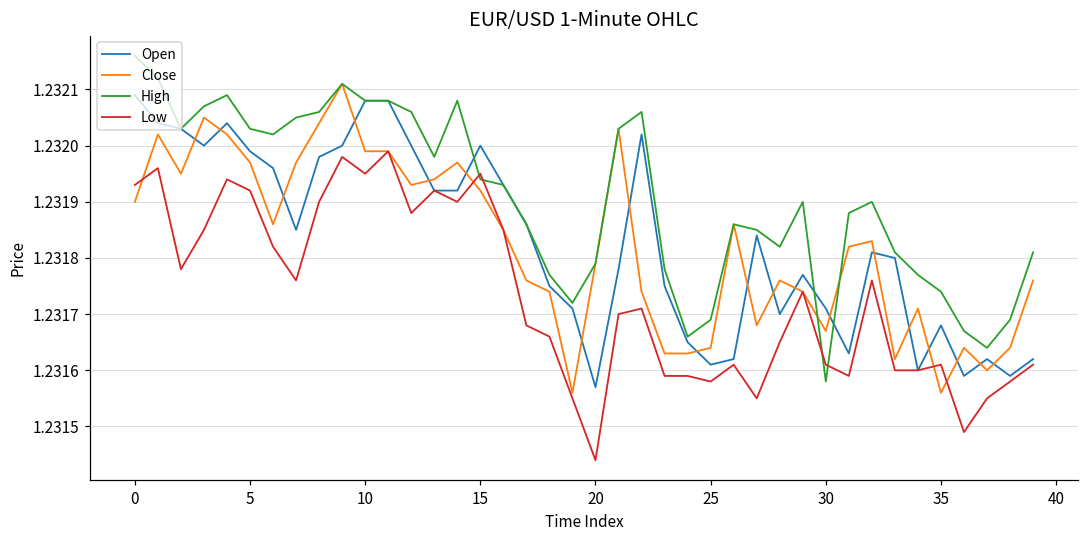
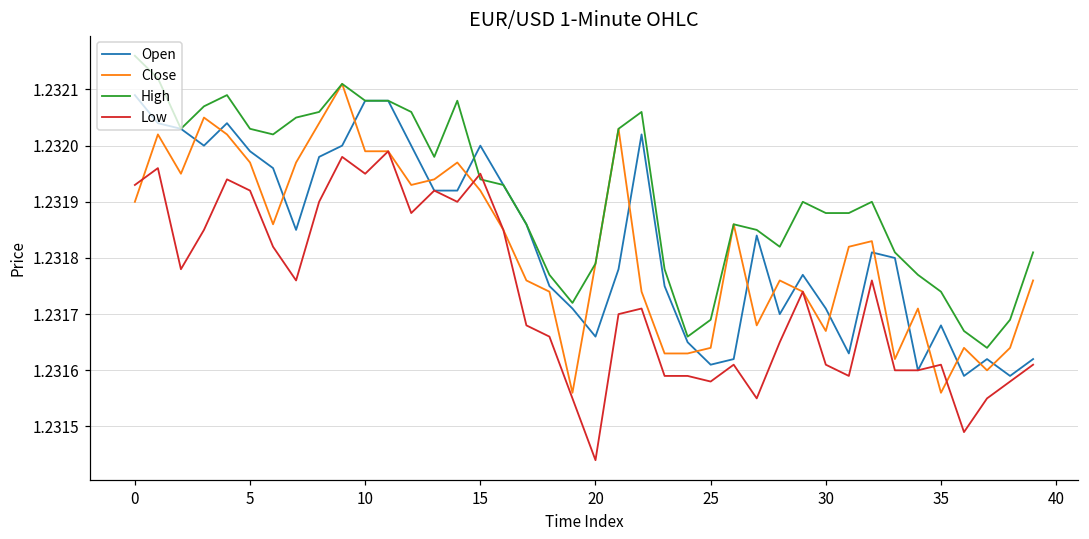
  {
    "Open": {
      "5": 1.23199,
      "15": 1.23200,
-     "20": 1.23157,
+     "20": 1.23166,
      "25": 1.23161,
      "30": 1.23171,
      "35": 1.23168
    },
    "Close": {
      "0": 1.23190,
      "5": 1.23197,
      "10": 1.23199,
      "15": 1.23192,
      "25": 1.23164,
      "30": 1.23167,
      "35": 1.23156
    },
    "High": {
      "5": 1.23203,
      "15": 1.23194,
      "25": 1.23169,
-     "30": 1.23158,
+     "30": 1.23188,
      "35": 1.23174
    },
    "Low": {
      "0": 1.23193,
      "5": 1.23192,
      "10": 1.23195,
      "15": 1.23195,
      "20": 1.23144,
      "25": 1.23158,
      "30": 1.23161,
      "35": 1.23161
    }
  }
